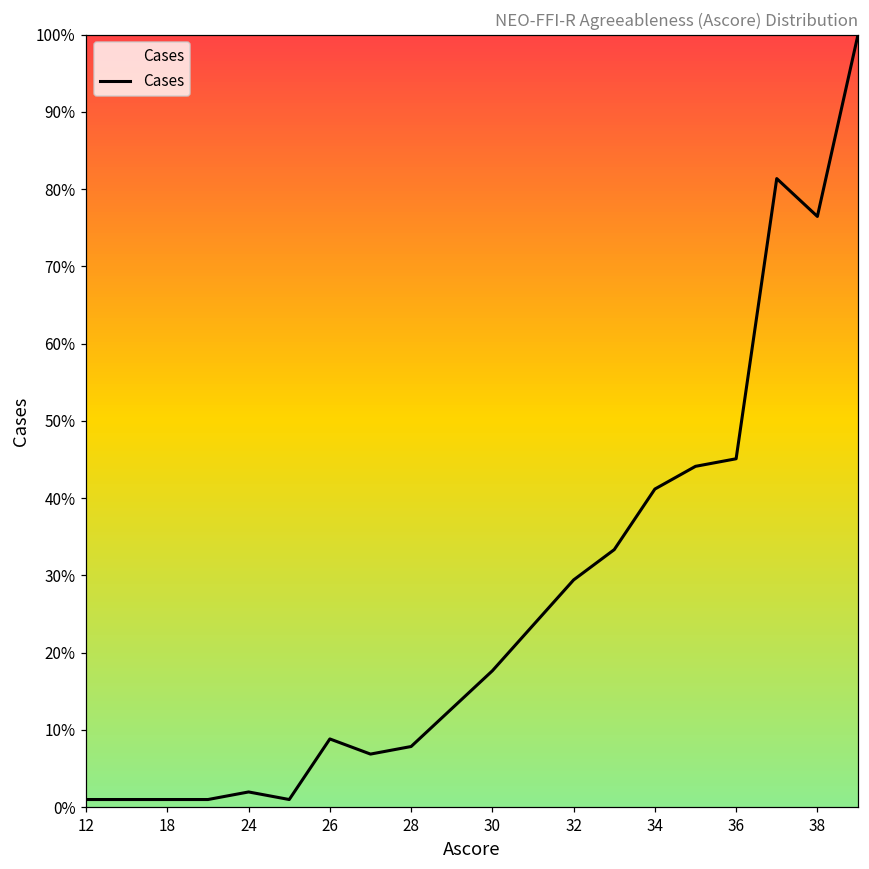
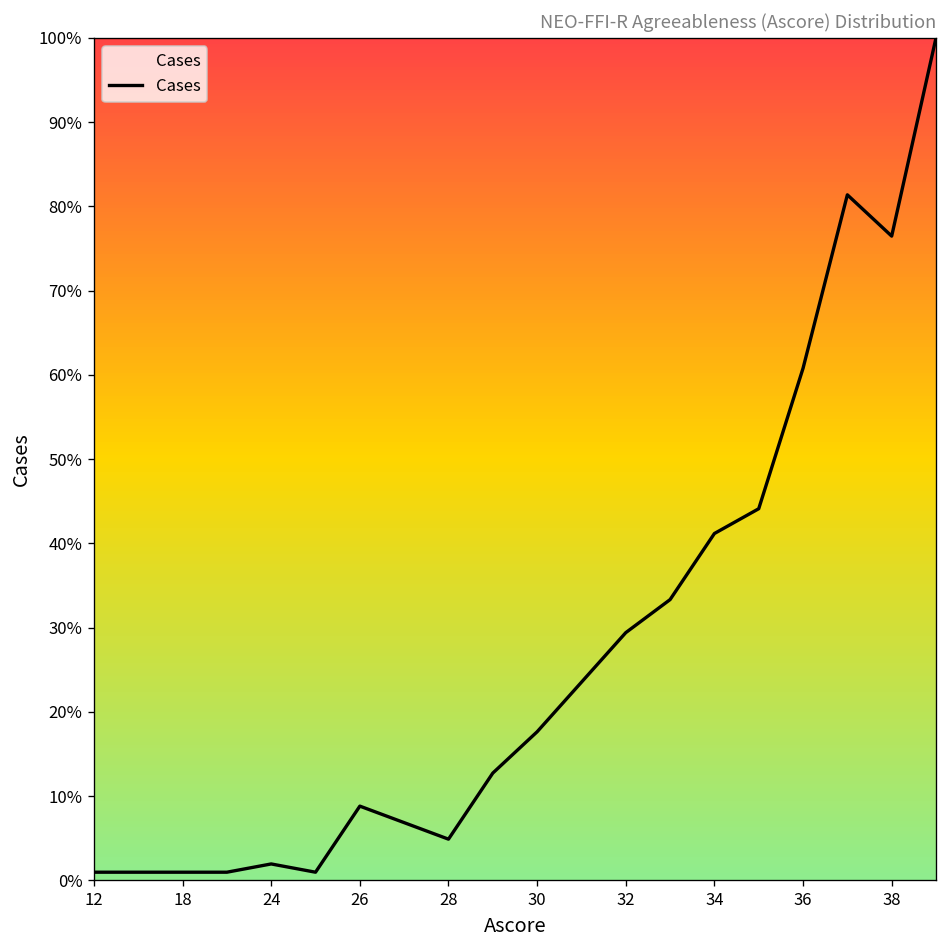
  {
    "12": "1%",
    "18": "1%",
    "24": "2%",
    "26": "9%",
-   "28": "8%",
+   "28": "5%",
    "30": "18%",
    "32": "29%",
    "34": "41%",
-   "36": "45%",
+   "36": "61%",
    "38": "76%"
  }
